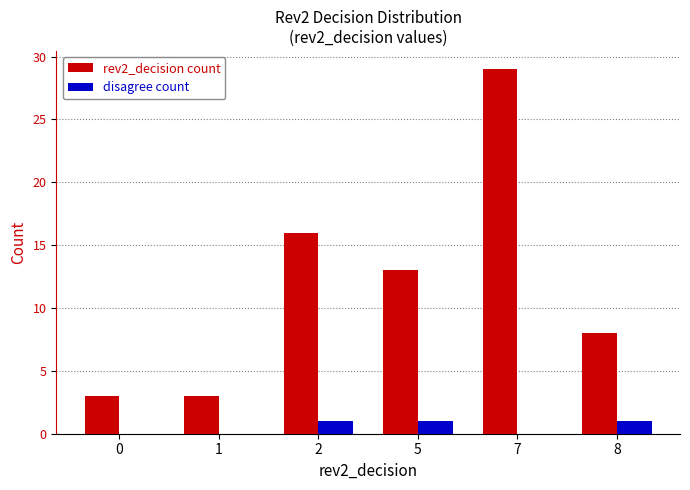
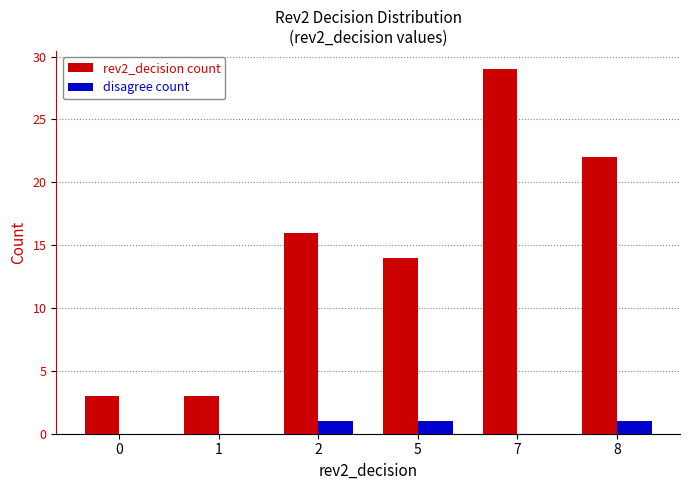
  {
    "rev2_decision count": {
      "0": 3,
      "1": 3,
      "2": 16,
-     "5": 13,
+     "5": 14,
      "7": 29,
-     "8": 8
+     "8": 22
    },
    "disagree count": {
      "0": 0,
      "1": 0,
      "2": 1,
      "5": 1,
      "7": 0,
      "8": 1
    }
  }
